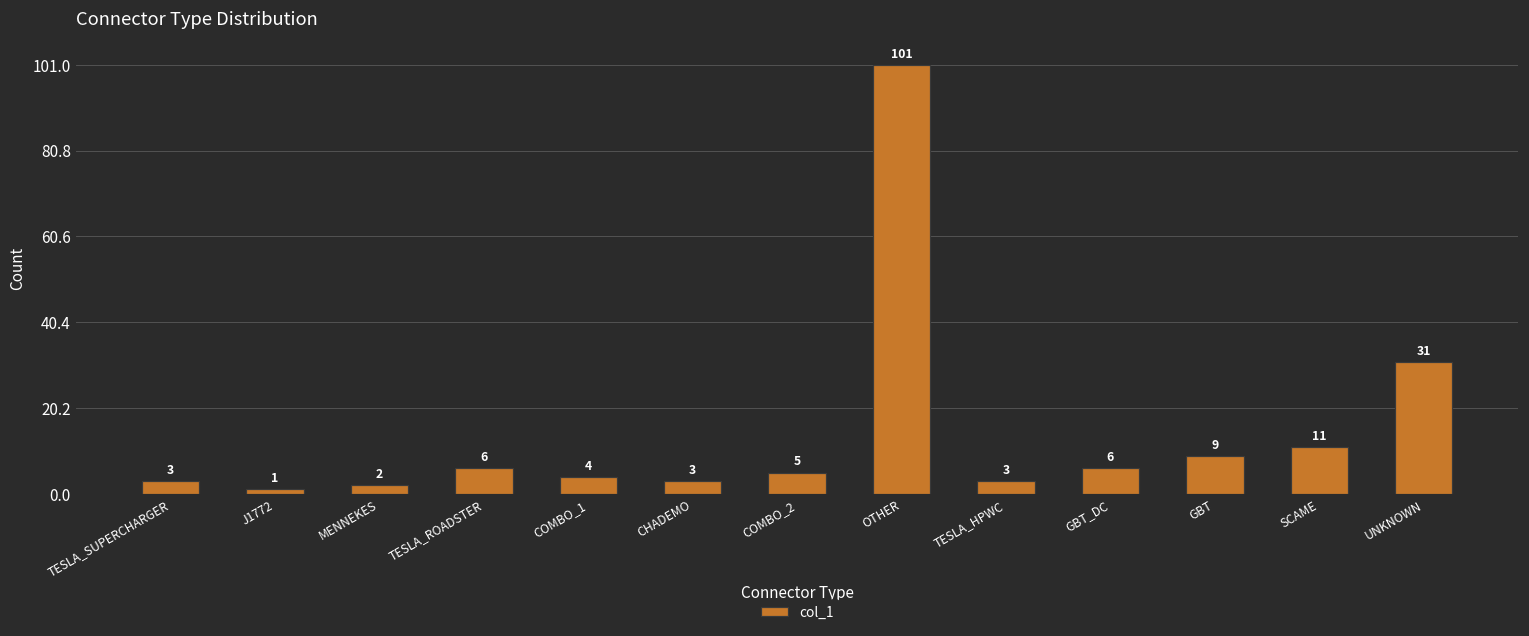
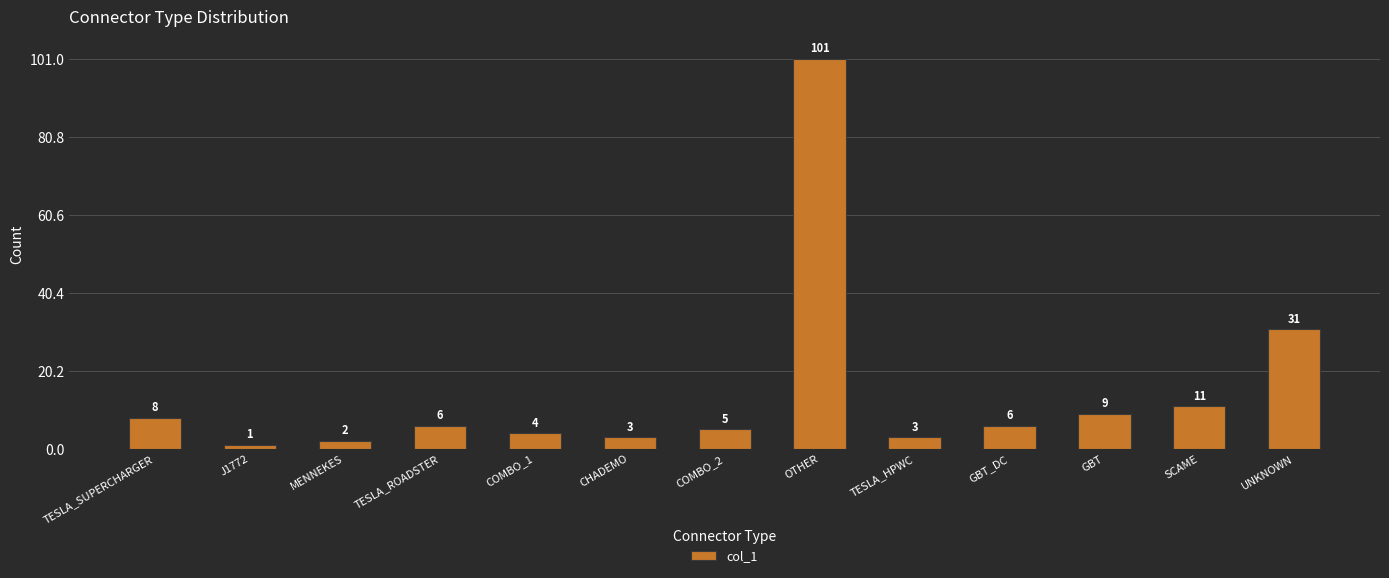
  {
-   "TESLA_SUPERCHARGER": 3,
+   "TESLA_SUPERCHARGER": 8,
    "J1772": 1,
    "MENNEKES": 2,
    "TESLA_ROADSTER": 6,
    "COMBO_1": 4,
    "CHADEMO": 3,
    "COMBO_2": 5,
    "OTHER": 101,
    "TESLA_HPWC": 3,
    "GBT_DC": 6,
    "GBT": 9,
    "SCAME": 11,
    "UNKNOWN": 31
  }
